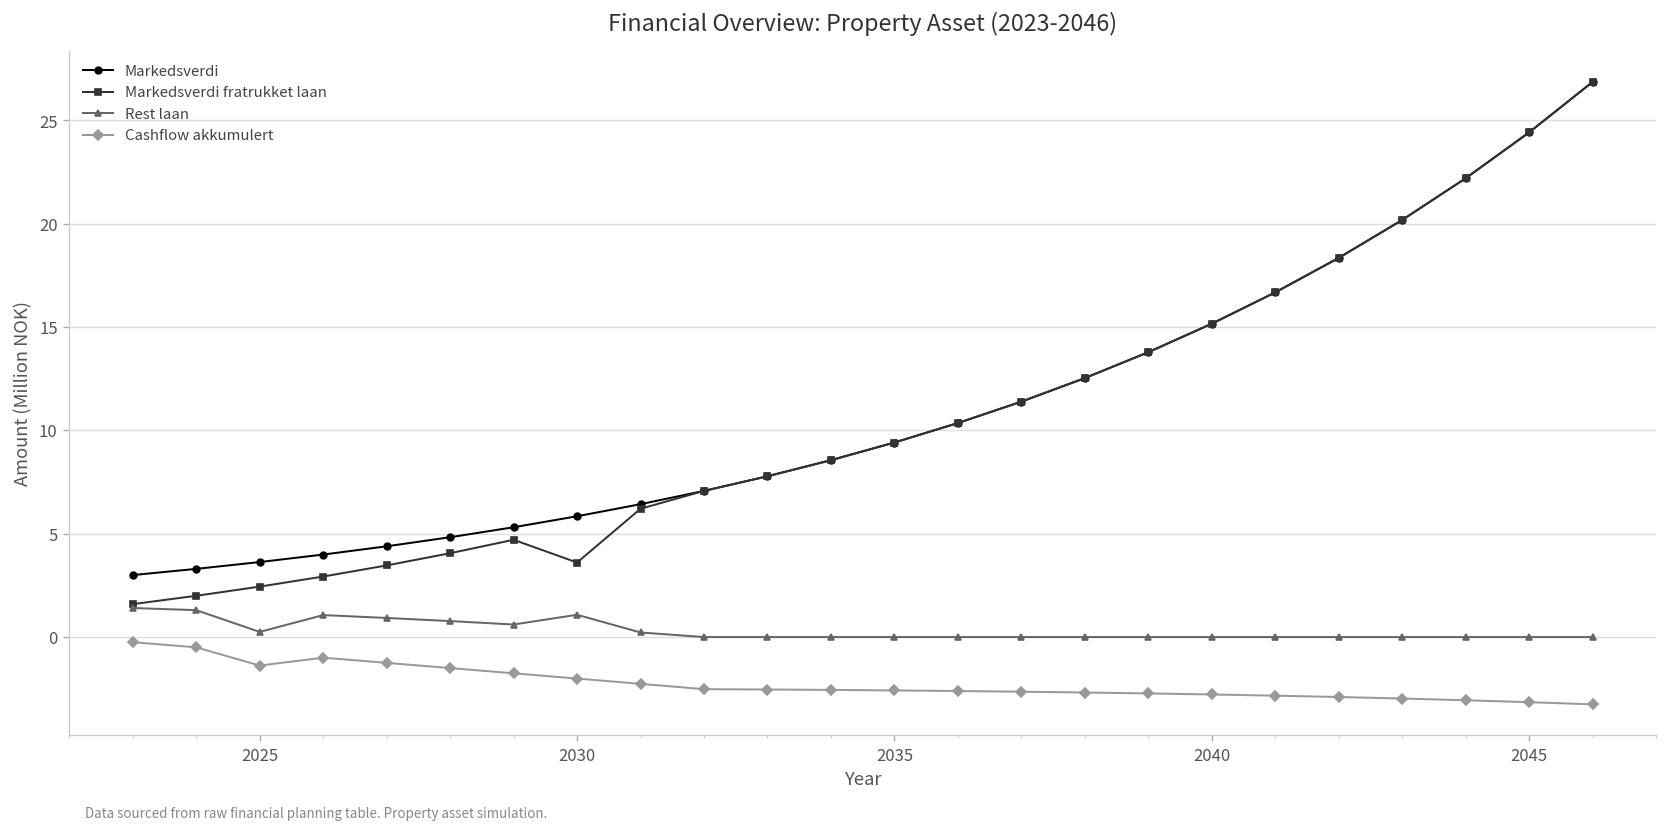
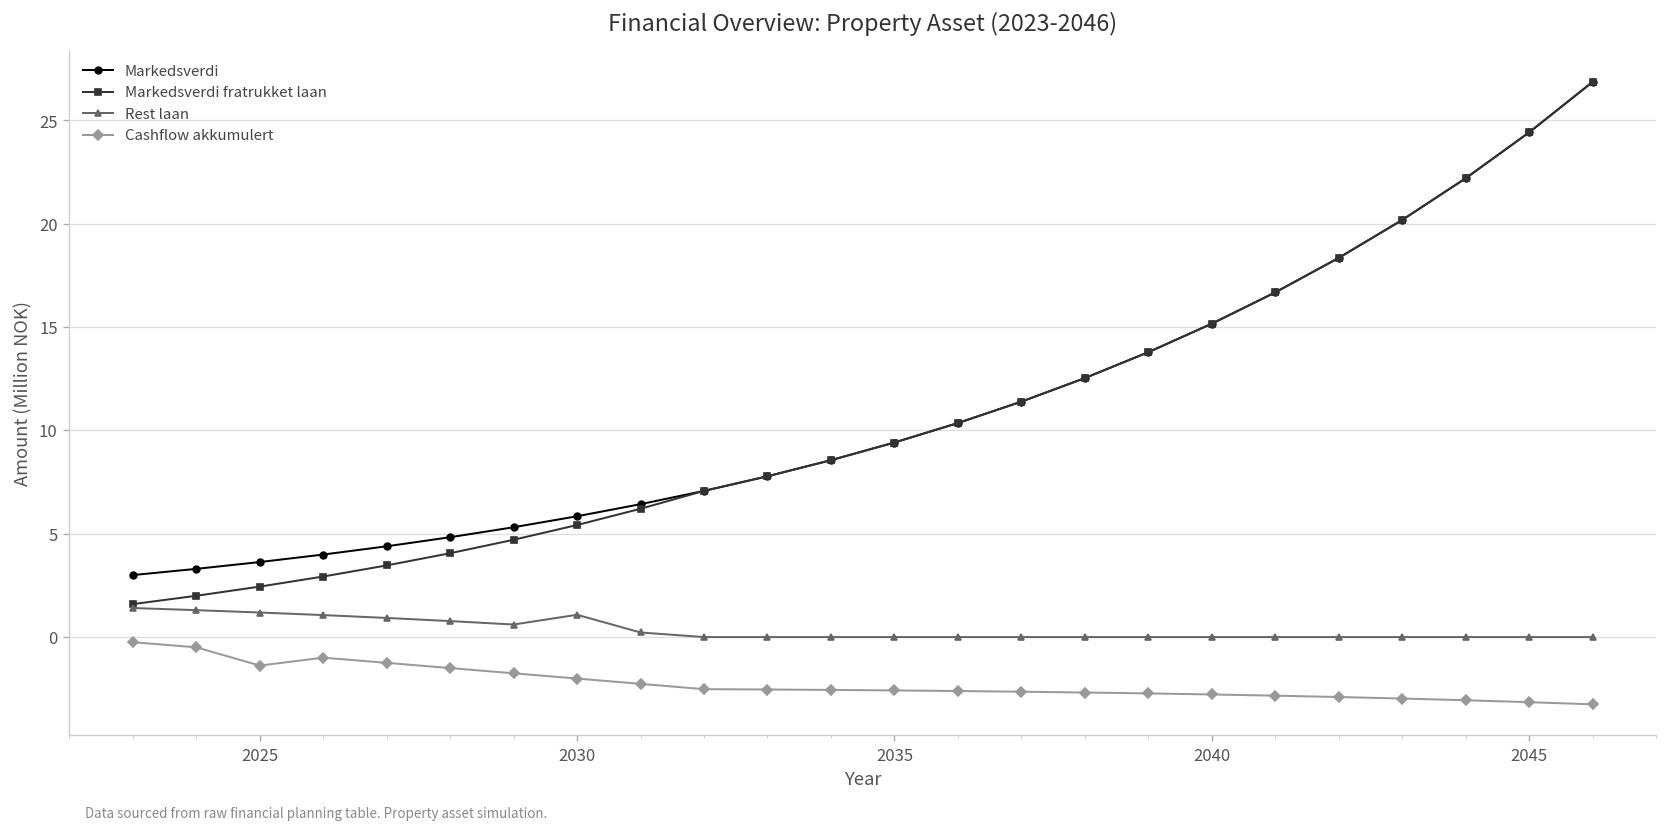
  {
    "Markedsverdi": {
      "2025": 3.6,
      "2030": 5.8
    },
    "Markedsverdi fratrukket laan": {
      "2025": 2.4,
-     "2030": 3.6
+     "2030": 5.4
    },
    "Rest laan": {
-     "2025": 0.2,
+     "2025": 1.2,
      "2030": 1.1,
      "2035": 0.0,
      "2040": 0.0,
      "2045": 0.0
    },
    "Cashflow akkumulert": {
      "2025": -1.4,
      "2030": -2.0,
      "2035": -2.6,
      "2040": -2.8,
      "2045": -3.2
    }
  }
